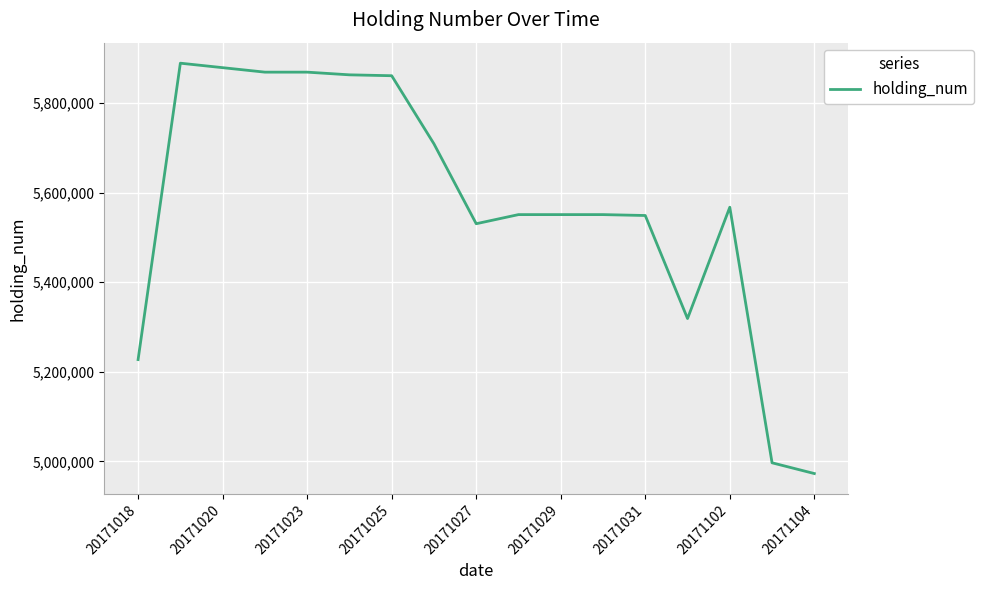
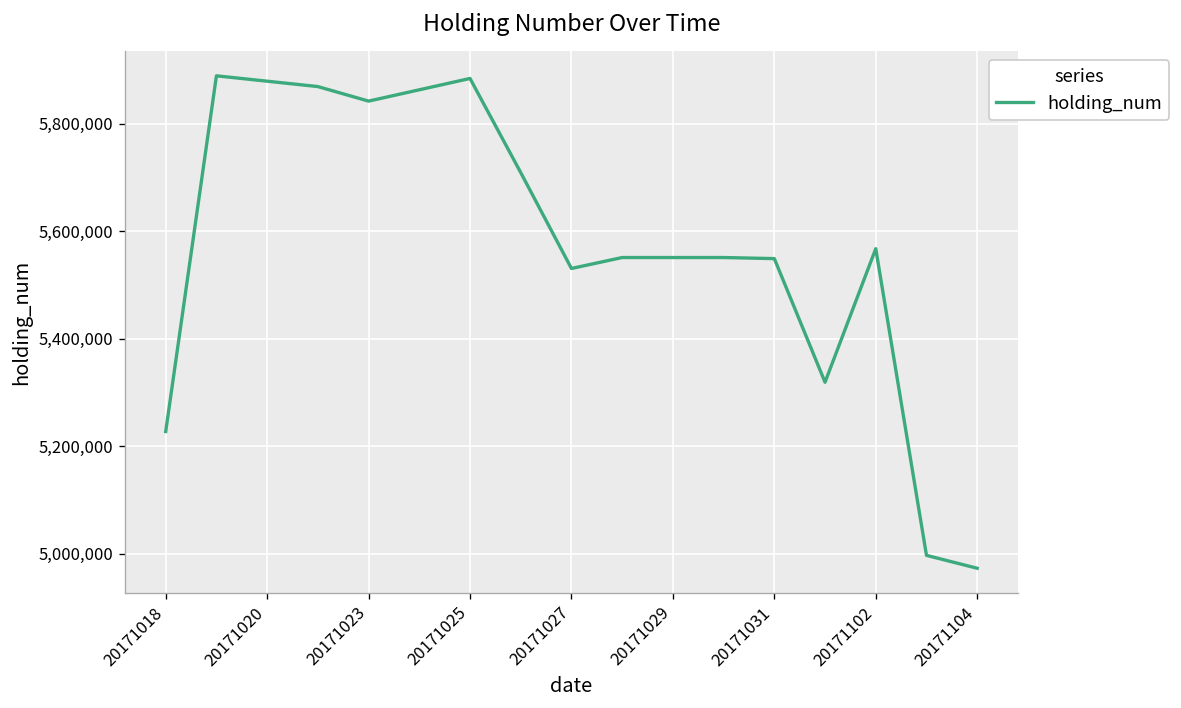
  {
    "20171018": "5,230,000",
    "20171020": "5,880,000",
-   "20171023": "5,870,000",
-   "20171025": "5,860,000",
+   "20171023": "5,840,000",
+   "20171025": "5,880,000",
    "20171027": "5,530,000",
    "20171029": "5,550,000",
    "20171031": "5,550,000",
    "20171102": "5,570,000",
    "20171104": "4,970,000"
  }
